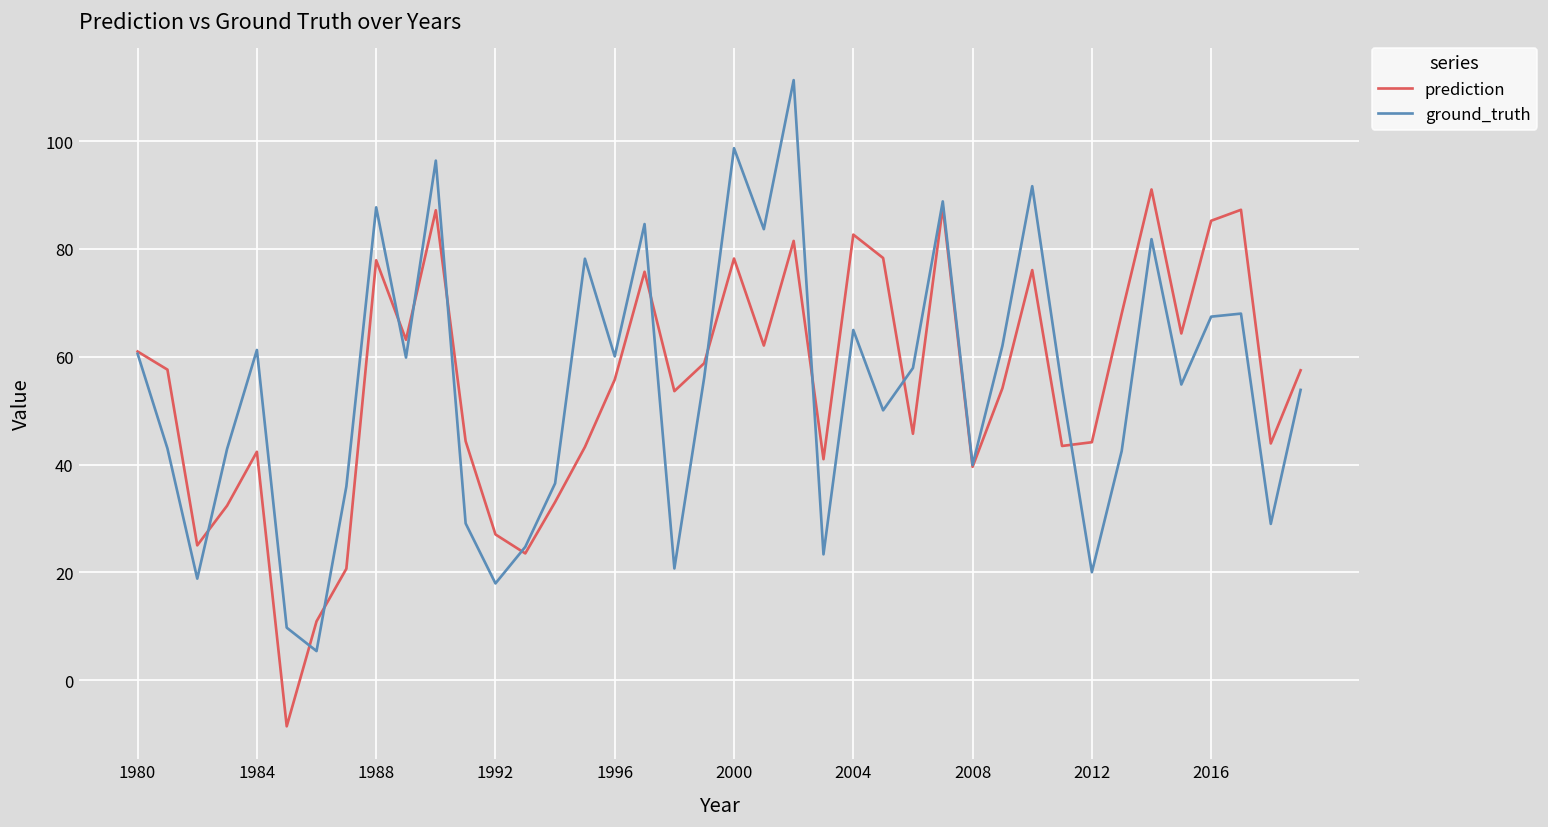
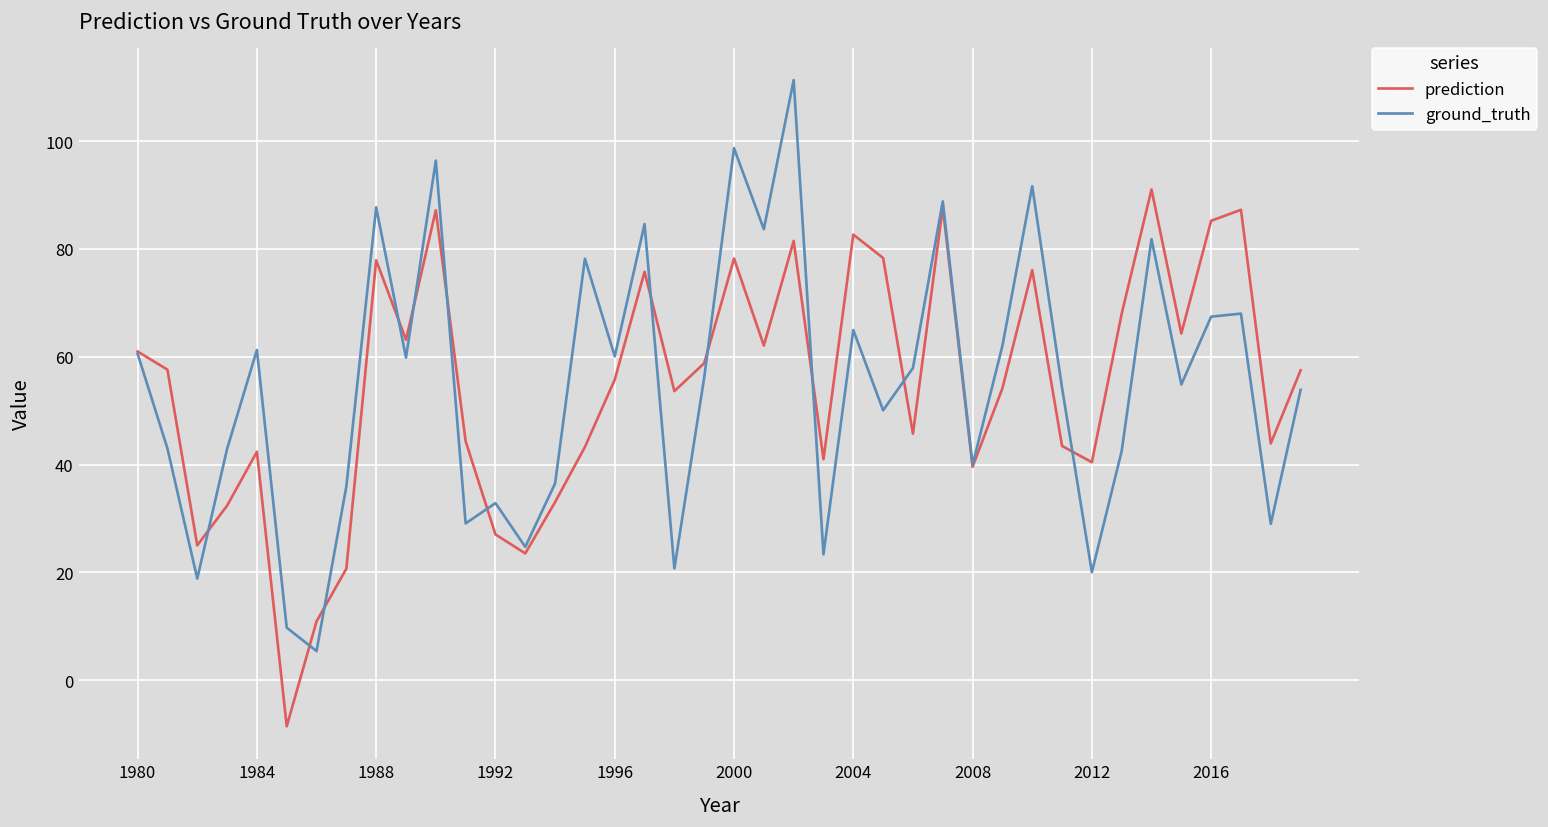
  {
    "prediction": {
      "1984": 42,
      "1988": 78,
      "1992": 27,
      "1996": 56,
      "2000": 78,
      "2004": 83,
-     "2012": 44,
+     "2012": 40,
      "2016": 85
    },
    "ground_truth": {
      "1984": 61,
      "1988": 88,
-     "1992": 18,
+     "1992": 33,
      "1996": 60,
      "2000": 99,
      "2004": 65,
      "2012": 20,
      "2016": 67
    }
  }
